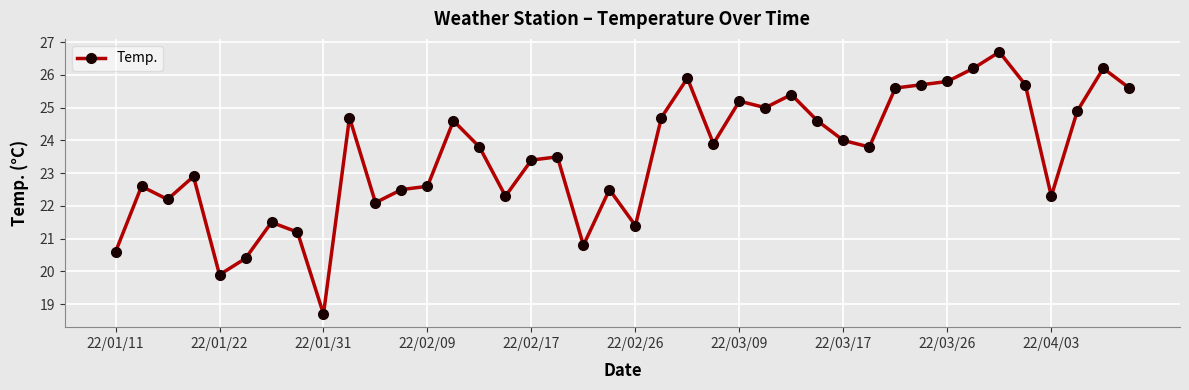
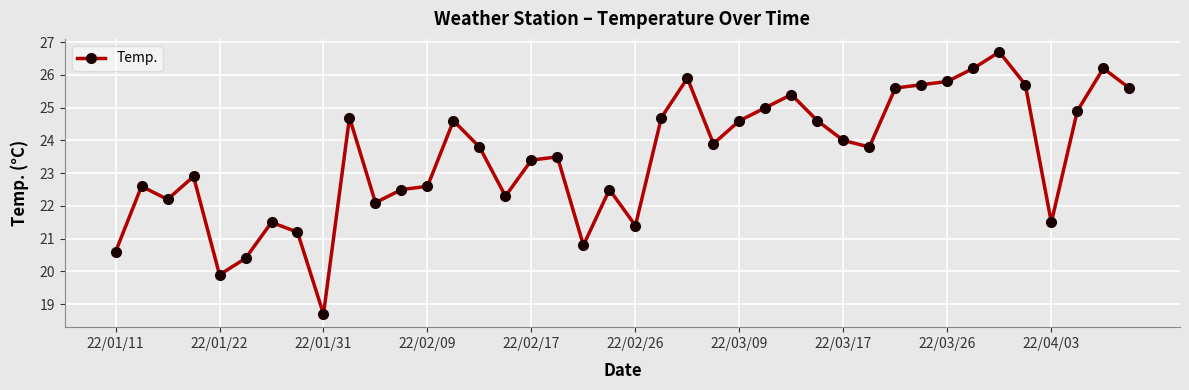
  {
    "22/01/11": 20.6,
    "22/01/22": 19.9,
    "22/01/31": 18.7,
    "22/02/09": 22.6,
    "22/02/17": 23.4,
    "22/02/26": 21.4,
-   "22/03/09": 25.2,
+   "22/03/09": 24.6,
    "22/03/17": 24.0,
    "22/03/26": 25.8,
-   "22/04/03": 22.3
+   "22/04/03": 21.5
  }
